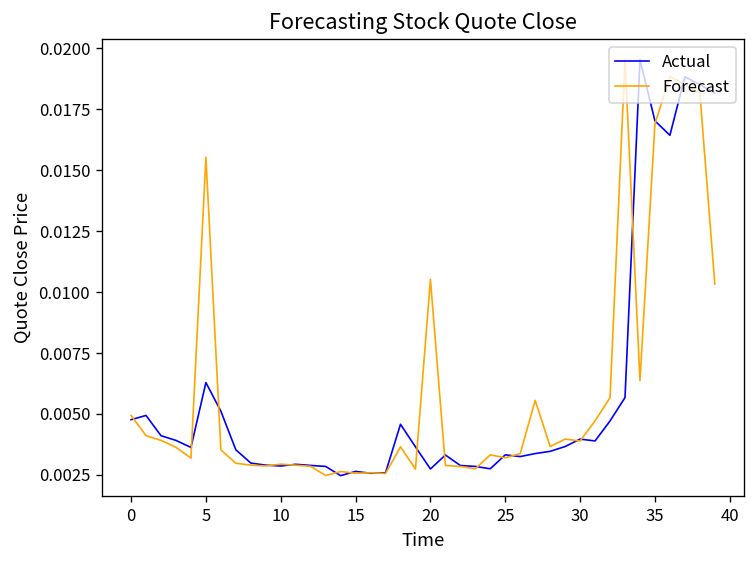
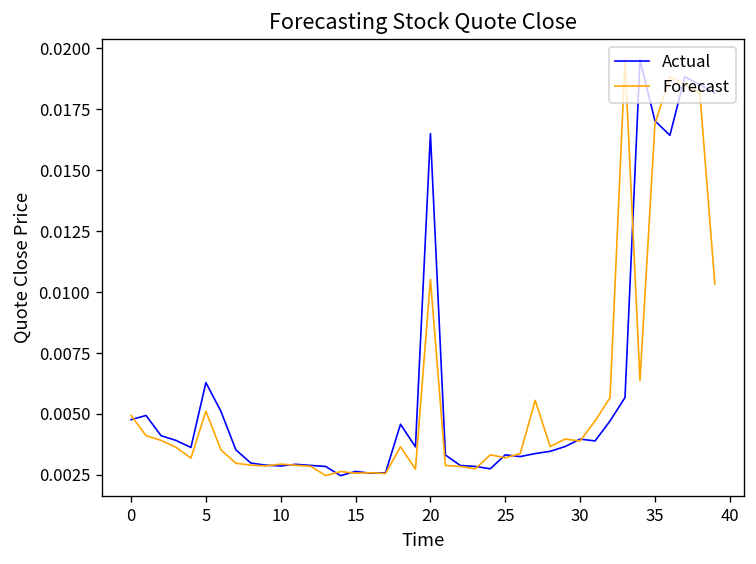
  {
    "Actual": {
      "0": 0.0048,
      "5": 0.0063,
-     "20": 0.0027
+     "20": 0.0165
    },
    "Forecast": {
      "0": 0.0049,
-     "5": 0.0155,
+     "5": 0.0051,
      "20": 0.0105
    }
  }
